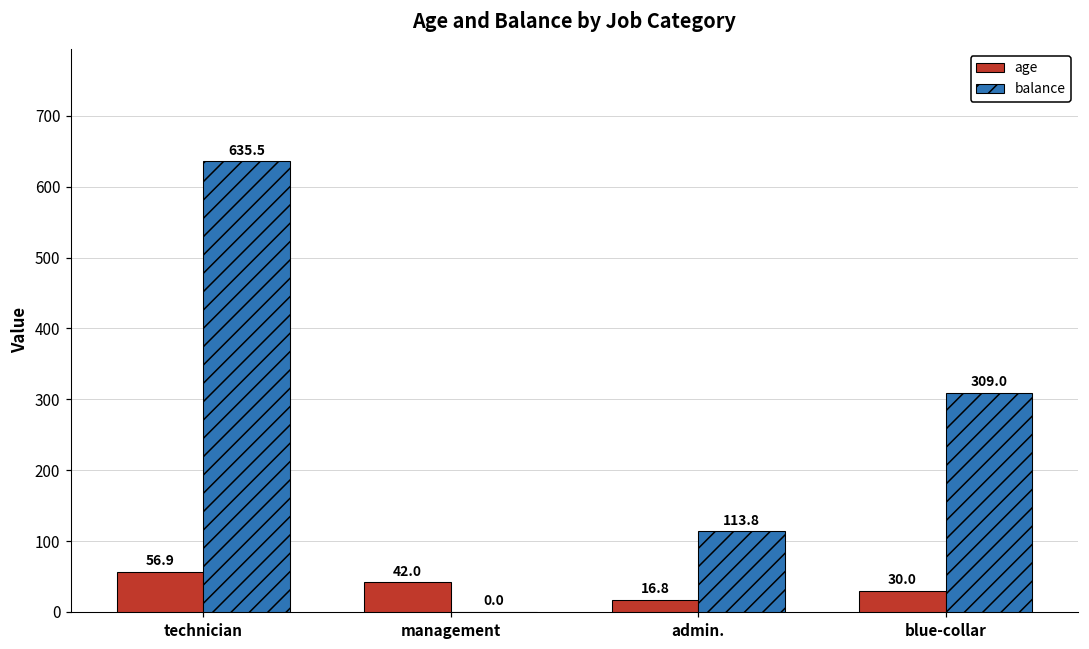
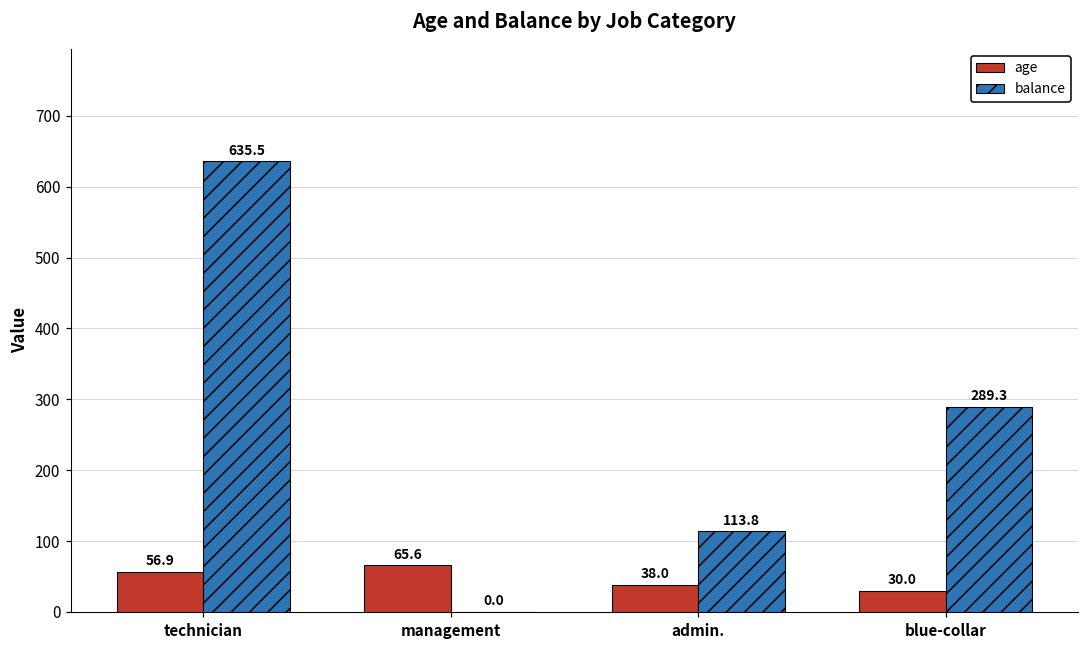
  {
    "age": {
      "technician": 56.9,
-     "management": 42.0,
-     "admin.": 16.8,
+     "management": 65.6,
+     "admin.": 38.0,
      "blue-collar": 30.0
    },
    "balance": {
      "technician": 635.5,
      "management": 0.0,
      "admin.": 113.8,
-     "blue-collar": 309.0
+     "blue-collar": 289.3
    }
  }
